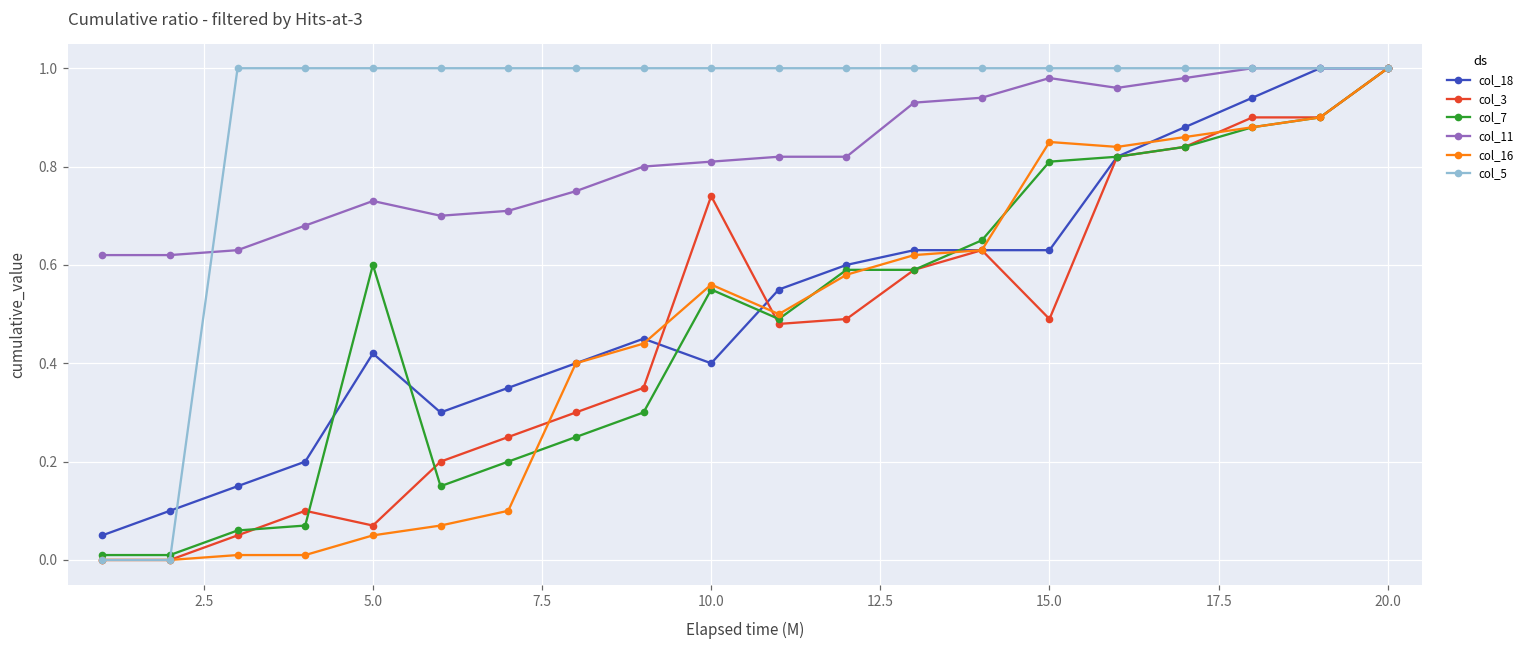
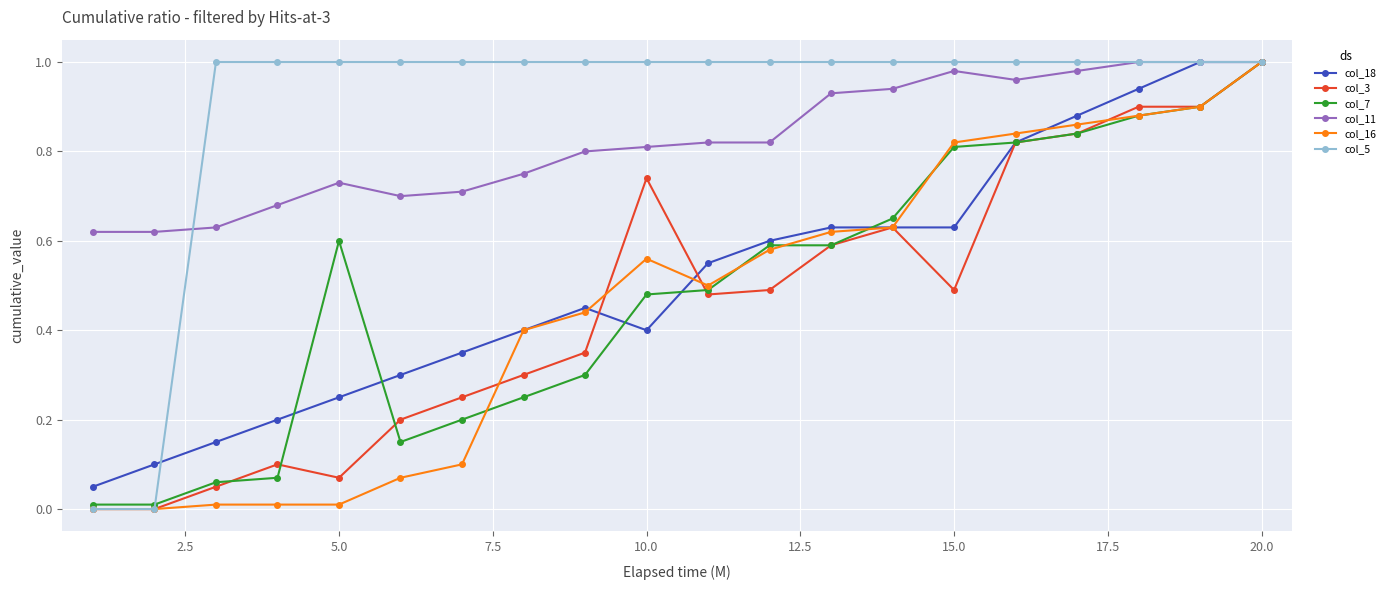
  {
    "col_18": {
-     "5.0": 0.42,
+     "5.0": 0.25,
      "10.0": 0.40,
      "15.0": 0.63
    },
    "col_3": {
      "5.0": 0.07,
      "10.0": 0.74,
      "15.0": 0.49
    },
    "col_7": {
      "5.0": 0.60,
-     "10.0": 0.55,
+     "10.0": 0.48,
      "15.0": 0.81
    },
    "col_11": {
      "5.0": 0.73,
      "10.0": 0.81,
      "15.0": 0.98
    },
    "col_16": {
-     "5.0": 0.05,
+     "5.0": 0.01,
      "10.0": 0.56,
-     "15.0": 0.85
+     "15.0": 0.82
    },
    "col_5": {
      "5.0": 1.00,
      "10.0": 1.00,
      "15.0": 1.00
    }
  }
